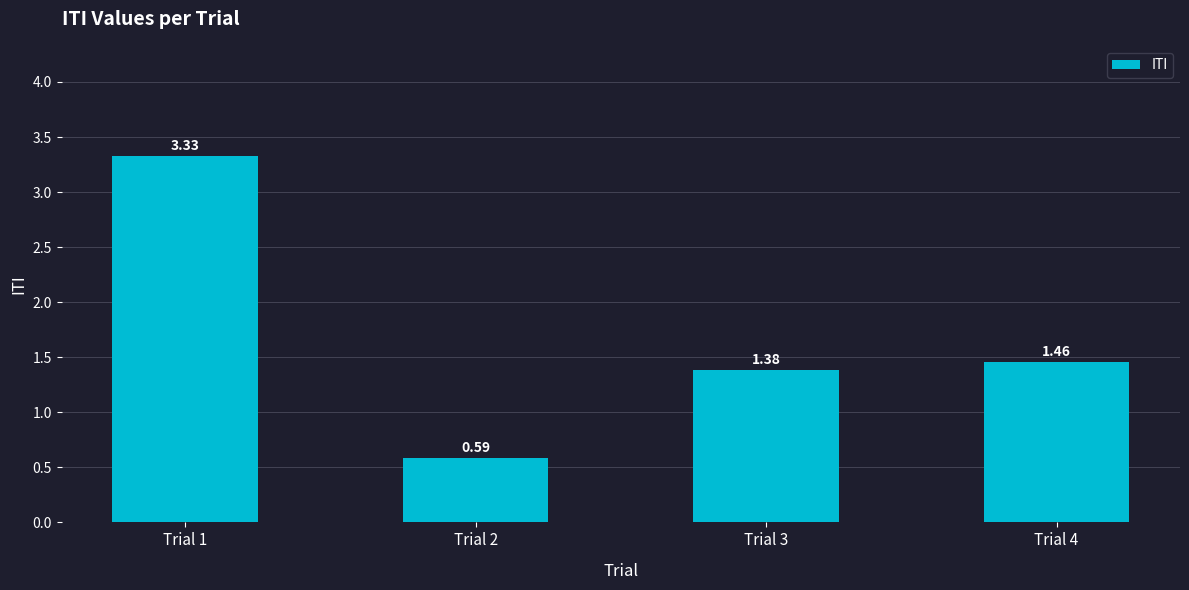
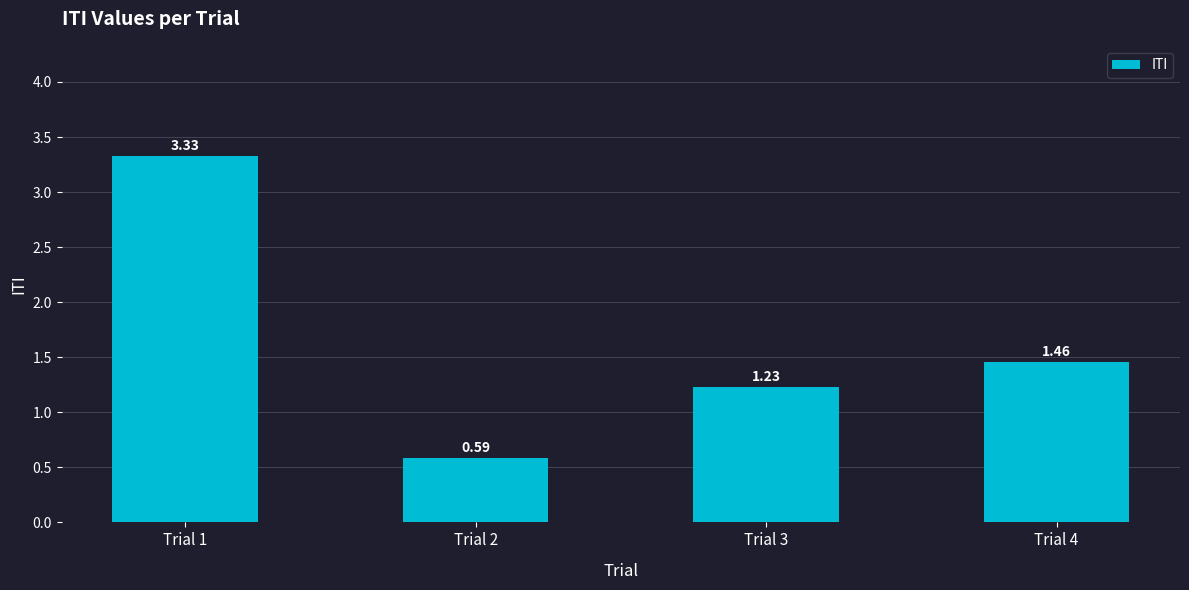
  {
    "Trial 1": 3.33,
    "Trial 2": 0.59,
-   "Trial 3": 1.38,
+   "Trial 3": 1.23,
    "Trial 4": 1.46
  }
